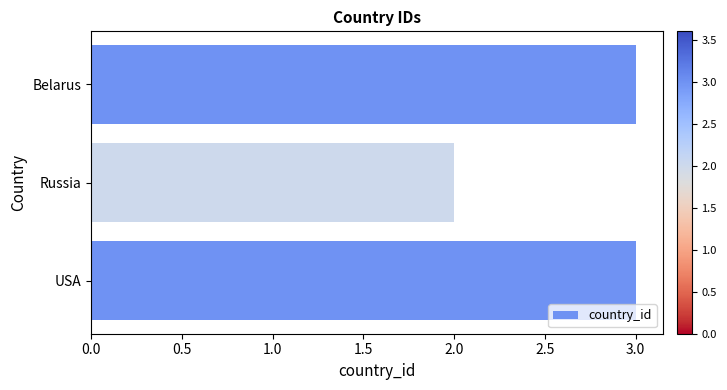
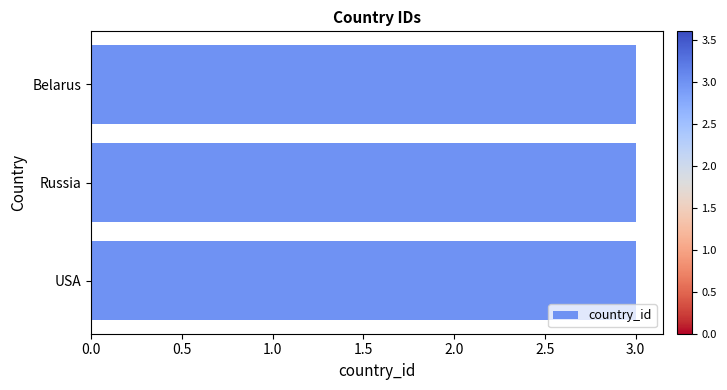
  {
    "Belarus": 3,
-   "Russia": 2,
+   "Russia": 3,
    "USA": 3
  }
